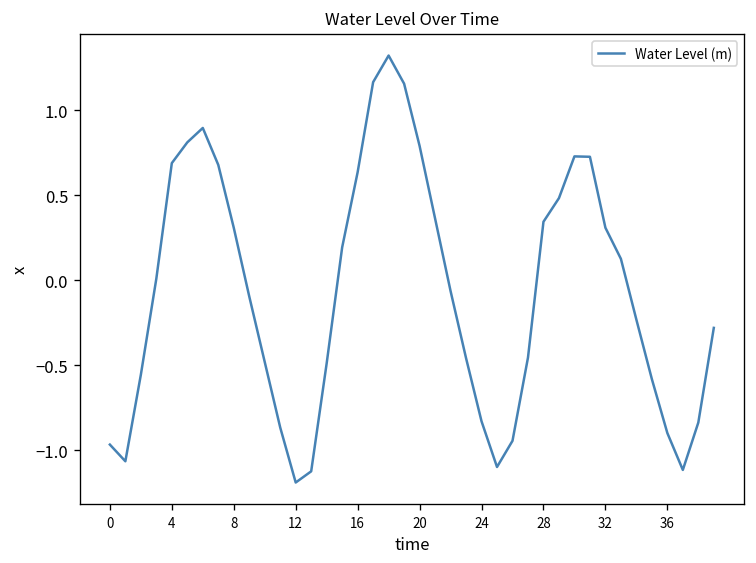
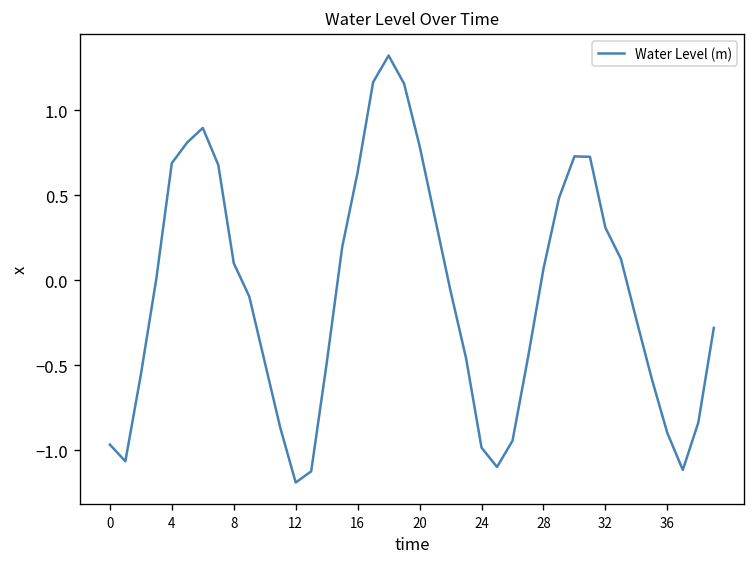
  {
    "0": -0.97,
    "4": 0.69,
-   "8": 0.31,
+   "8": 0.10,
    "12": -1.19,
    "16": 0.64,
    "20": 0.79,
-   "24": -0.83,
-   "28": 0.34,
+   "24": -0.99,
+   "28": 0.07,
    "32": 0.31,
    "36": -0.90
  }
